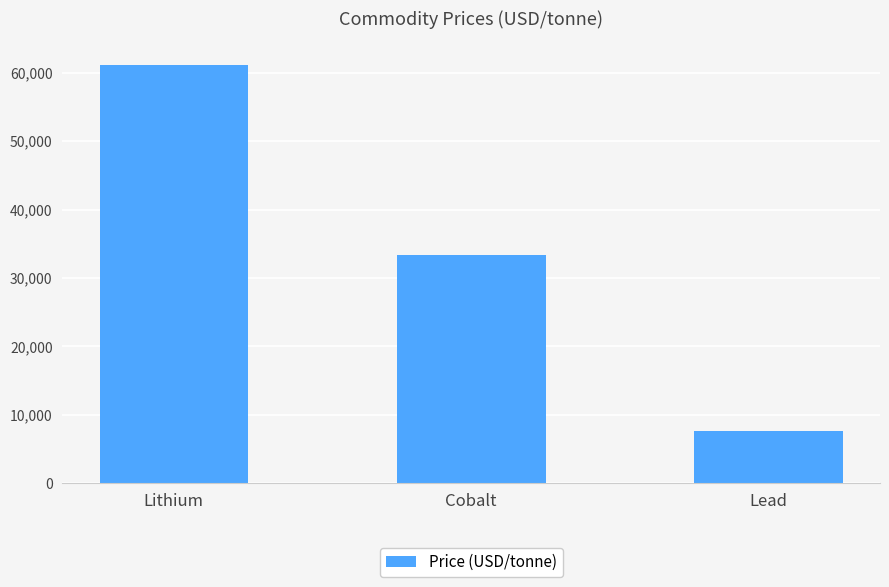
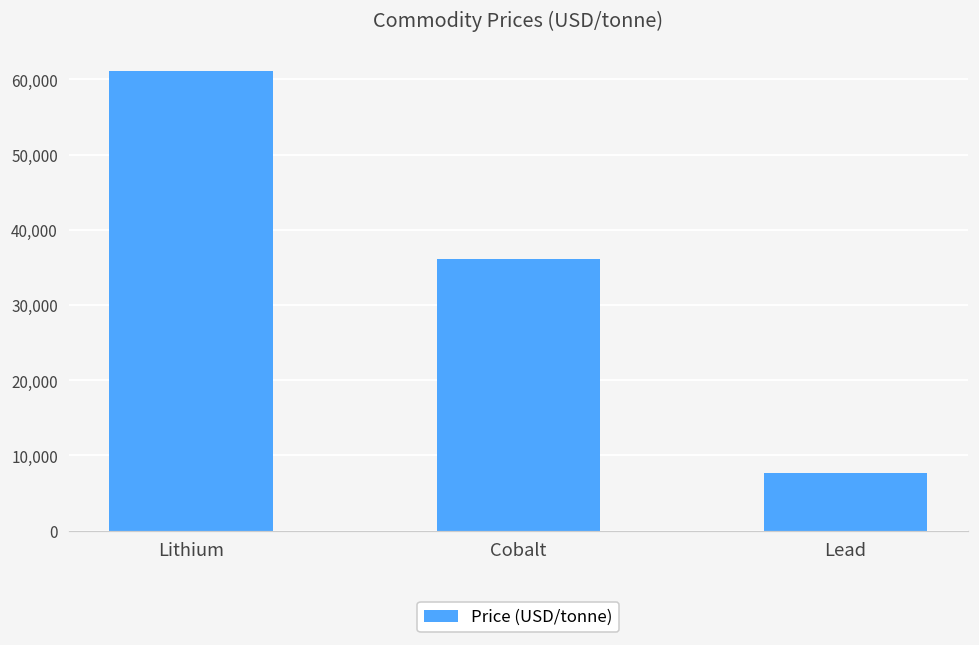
  {
    "Lithium": "61,000",
-   "Cobalt": "33,000",
+   "Cobalt": "36,000",
    "Lead": "8,000"
  }
